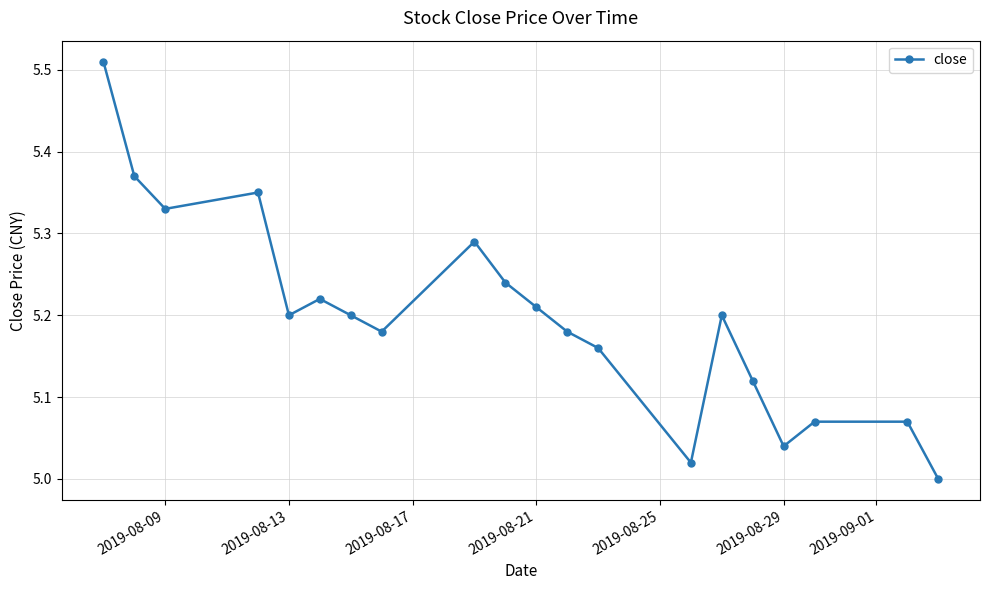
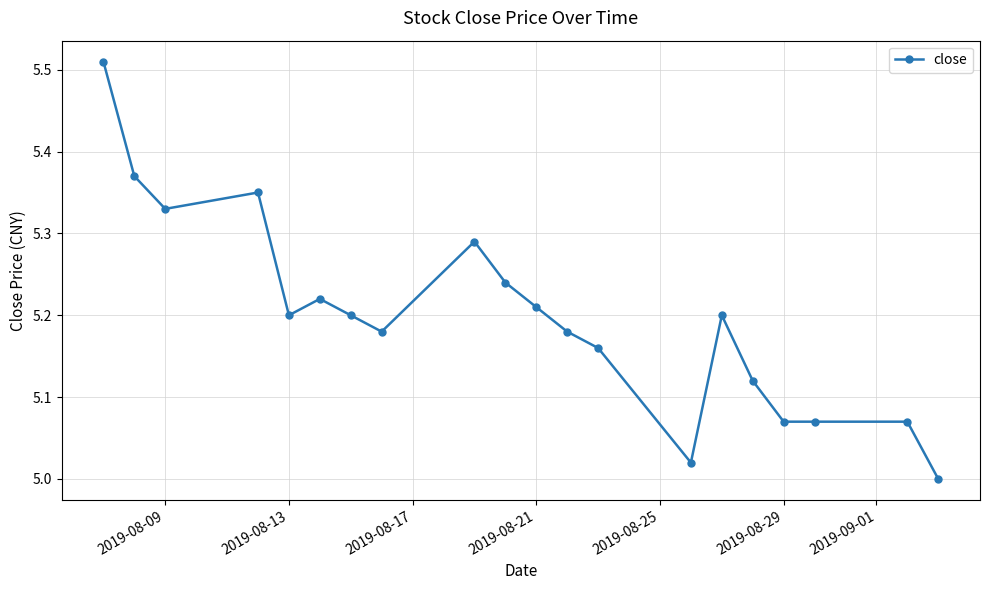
  {
    "2019-08-09": 5.33,
    "2019-08-13": 5.20,
    "2019-08-21": 5.21,
-   "2019-08-29": 5.04
+   "2019-08-29": 5.07
  }
